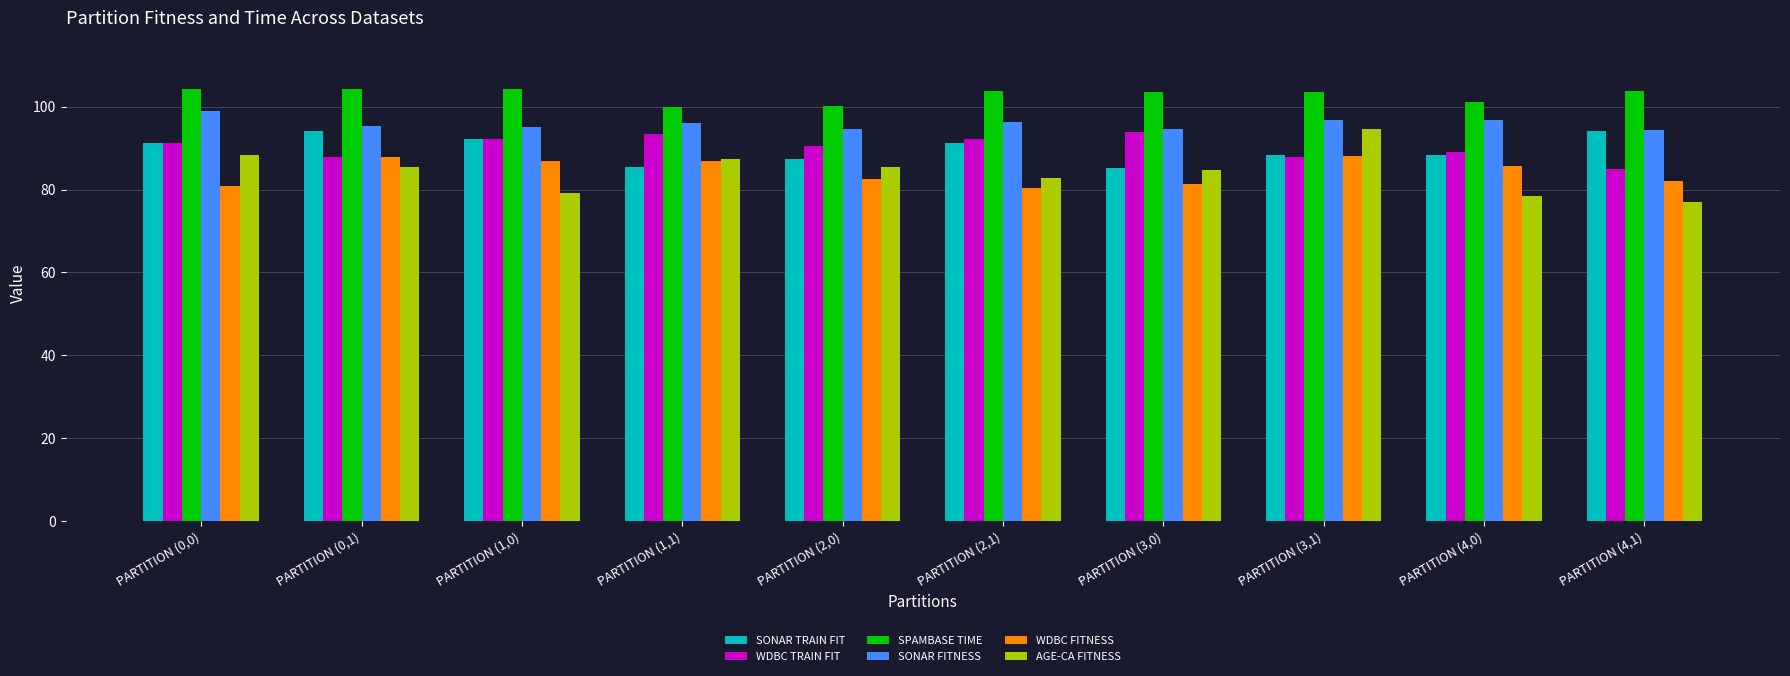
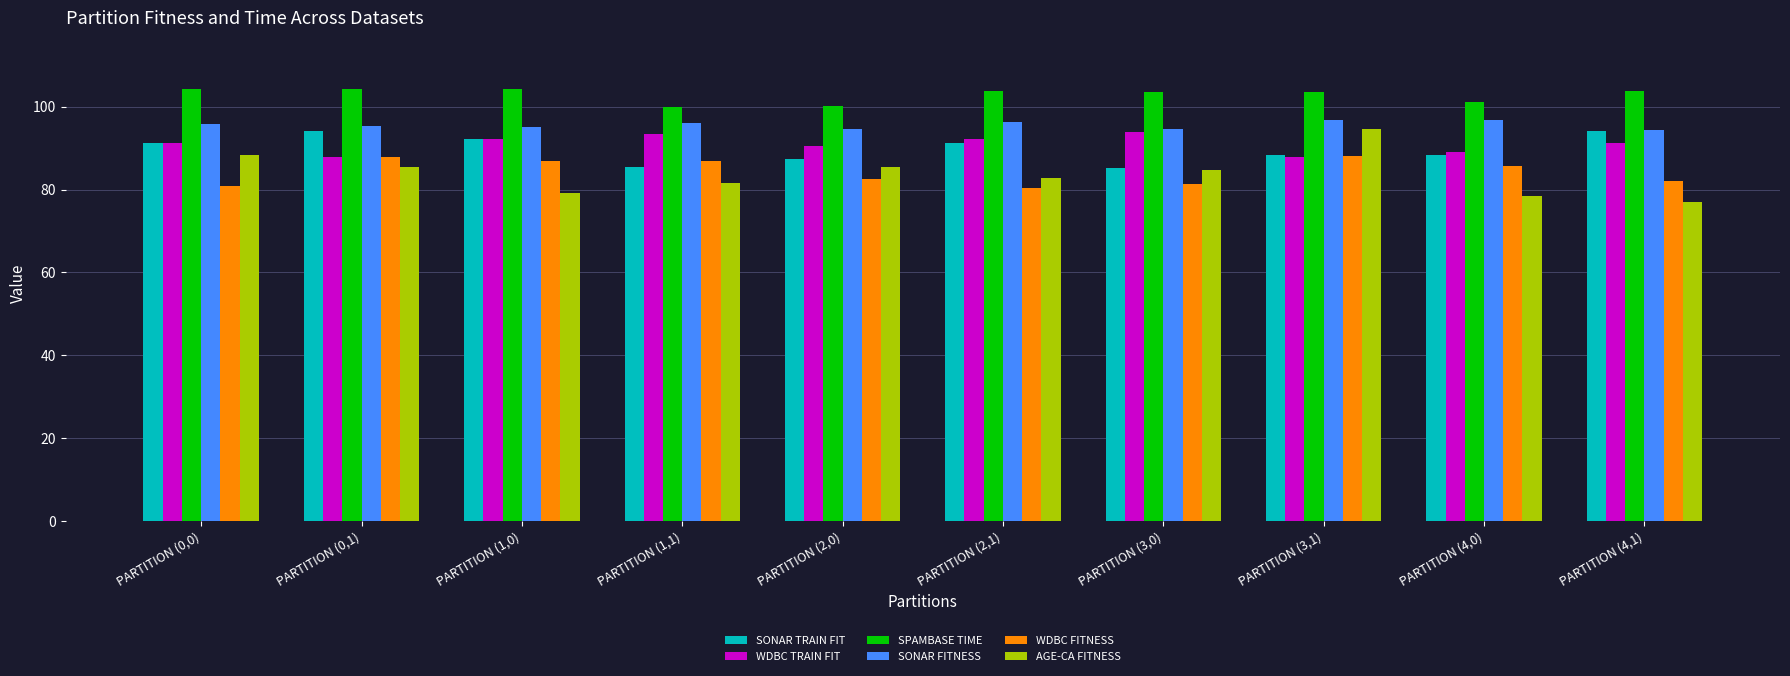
  {
    "SONAR TRAIN FIT": {
      "PARTITION (0,0)": 91,
      "PARTITION (0,1)": 94,
      "PARTITION (1,0)": 92,
      "PARTITION (1,1)": 86,
      "PARTITION (2,0)": 88,
      "PARTITION (2,1)": 91,
      "PARTITION (3,0)": 85,
      "PARTITION (3,1)": 88,
      "PARTITION (4,0)": 88,
      "PARTITION (4,1)": 94
    },
    "WDBC TRAIN FIT": {
      "PARTITION (0,0)": 91,
      "PARTITION (0,1)": 88,
      "PARTITION (1,0)": 92,
      "PARTITION (1,1)": 93,
      "PARTITION (2,0)": 90,
      "PARTITION (2,1)": 92,
      "PARTITION (3,0)": 94,
      "PARTITION (3,1)": 88,
      "PARTITION (4,0)": 89,
-     "PARTITION (4,1)": 85
+     "PARTITION (4,1)": 91
    },
    "SPAMBASE TIME": {
      "PARTITION (0,0)": 104,
      "PARTITION (0,1)": 104,
      "PARTITION (1,0)": 104,
      "PARTITION (1,1)": 100,
      "PARTITION (2,0)": 100,
      "PARTITION (2,1)": 104,
      "PARTITION (3,0)": 104,
      "PARTITION (3,1)": 104,
      "PARTITION (4,0)": 101,
      "PARTITION (4,1)": 104
    },
    "SONAR FITNESS": {
-     "PARTITION (0,0)": 99,
+     "PARTITION (0,0)": 96,
      "PARTITION (0,1)": 95,
      "PARTITION (1,0)": 95,
      "PARTITION (1,1)": 96,
      "PARTITION (2,0)": 95,
      "PARTITION (2,1)": 96,
      "PARTITION (3,0)": 95,
      "PARTITION (3,1)": 97,
      "PARTITION (4,0)": 97,
      "PARTITION (4,1)": 94
    },
    "WDBC FITNESS": {
      "PARTITION (0,0)": 81,
      "PARTITION (0,1)": 88,
      "PARTITION (1,0)": 87,
      "PARTITION (1,1)": 87,
      "PARTITION (2,0)": 83,
      "PARTITION (2,1)": 80,
      "PARTITION (3,0)": 81,
      "PARTITION (3,1)": 88,
      "PARTITION (4,0)": 86,
      "PARTITION (4,1)": 82
    },
    "AGE-CA FITNESS": {
      "PARTITION (0,0)": 88,
      "PARTITION (0,1)": 86,
      "PARTITION (1,0)": 79,
-     "PARTITION (1,1)": 88,
+     "PARTITION (1,1)": 82,
      "PARTITION (2,0)": 86,
      "PARTITION (2,1)": 83,
      "PARTITION (3,0)": 85,
      "PARTITION (3,1)": 95,
      "PARTITION (4,0)": 78,
      "PARTITION (4,1)": 77
    }
  }
